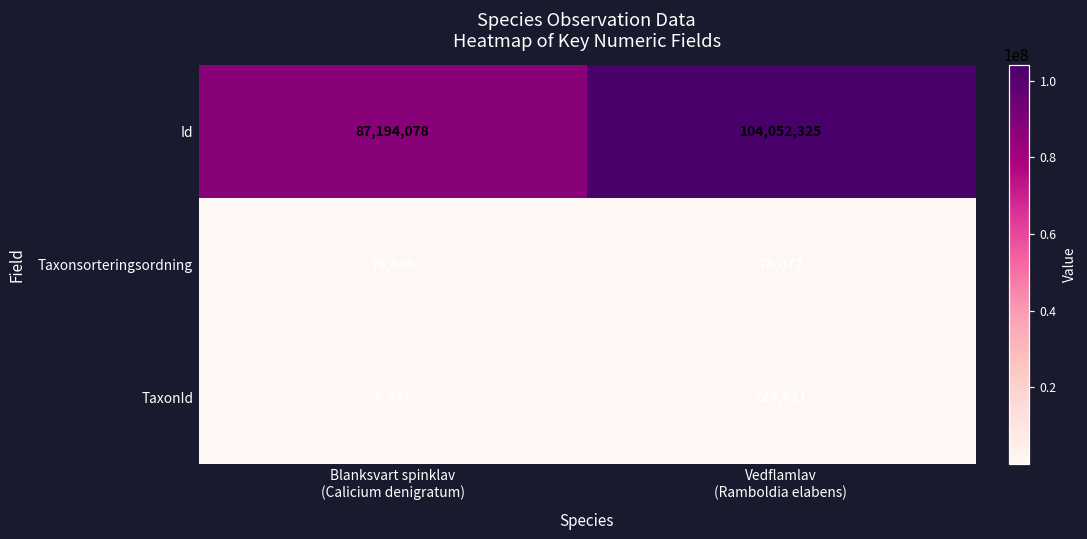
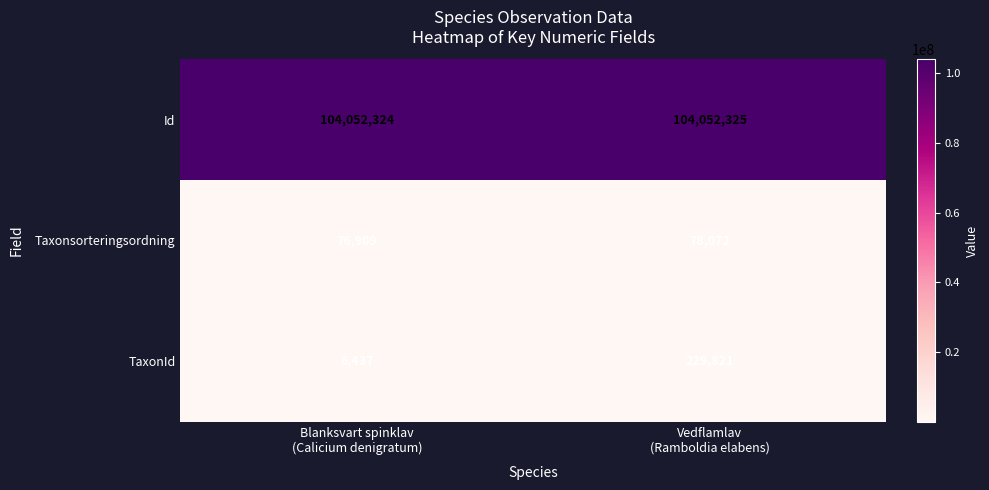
  {
    "Id": {
-     "Blanksvart spinklav (Calicium denigratum)": "87,194,078",
+     "Blanksvart spinklav (Calicium denigratum)": "104,052,324",
      "Vedflamlav (Ramboldia elabens)": "104,052,325"
    }
  }
